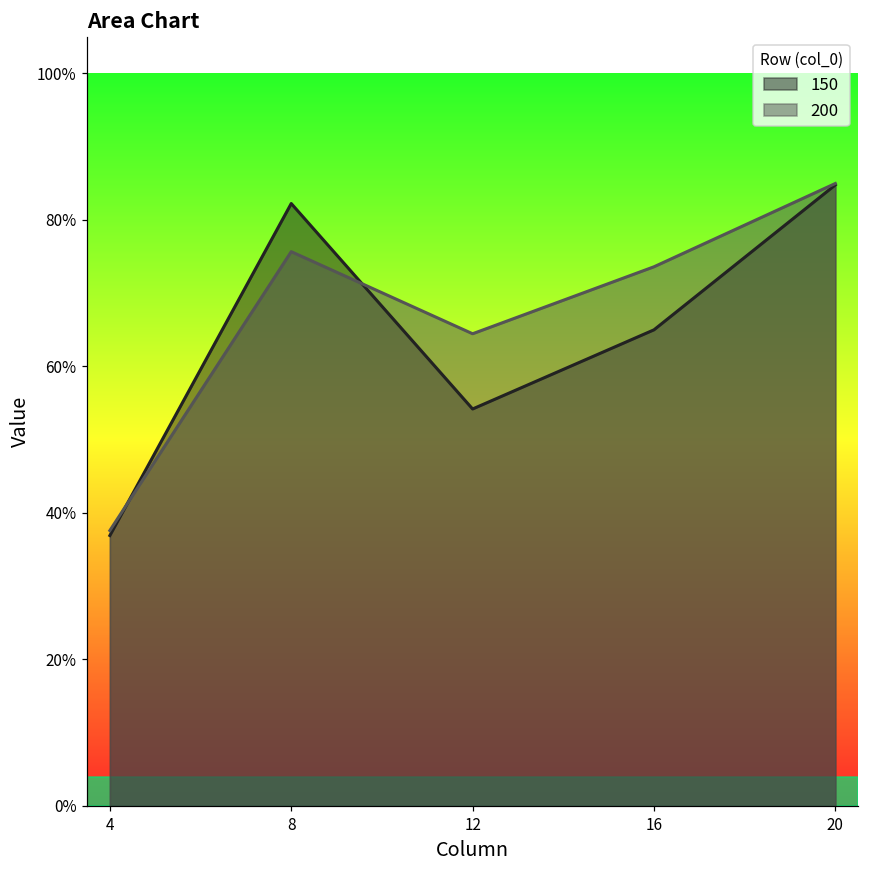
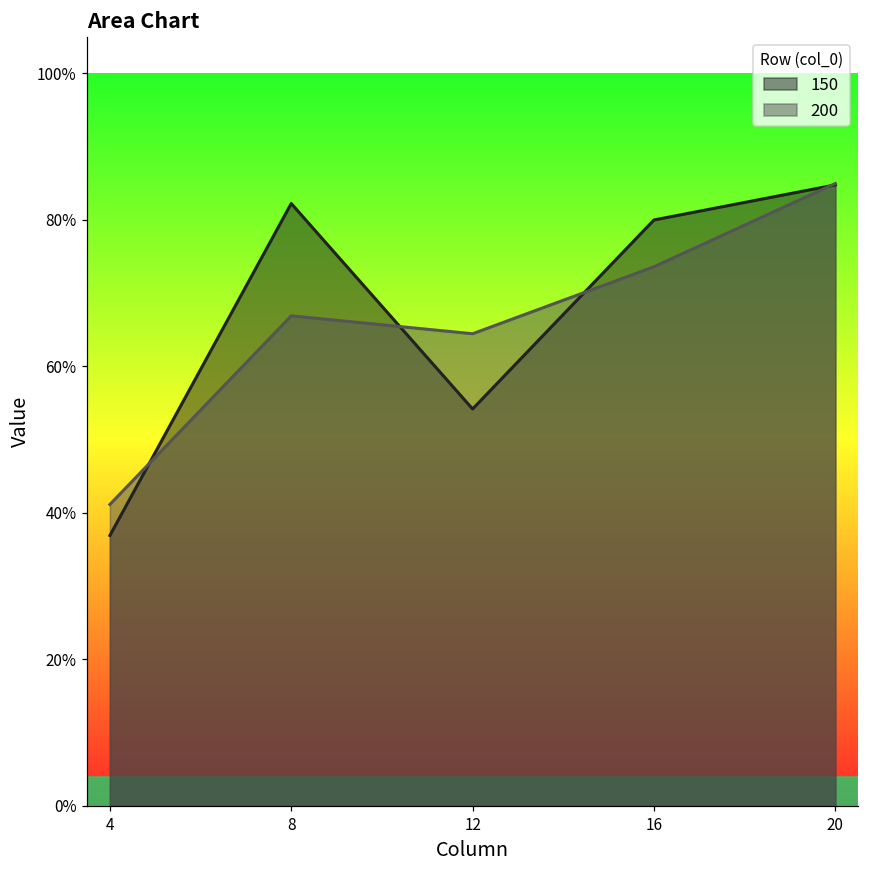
  {
    "150": {
      "4": "37%",
      "8": "82%",
      "12": "54%",
-     "16": "65%"
+     "16": "80%"
    },
    "200": {
-     "4": "38%",
-     "8": "76%",
+     "4": "41%",
+     "8": "67%",
      "12": "64%",
      "16": "74%"
    }
  }
